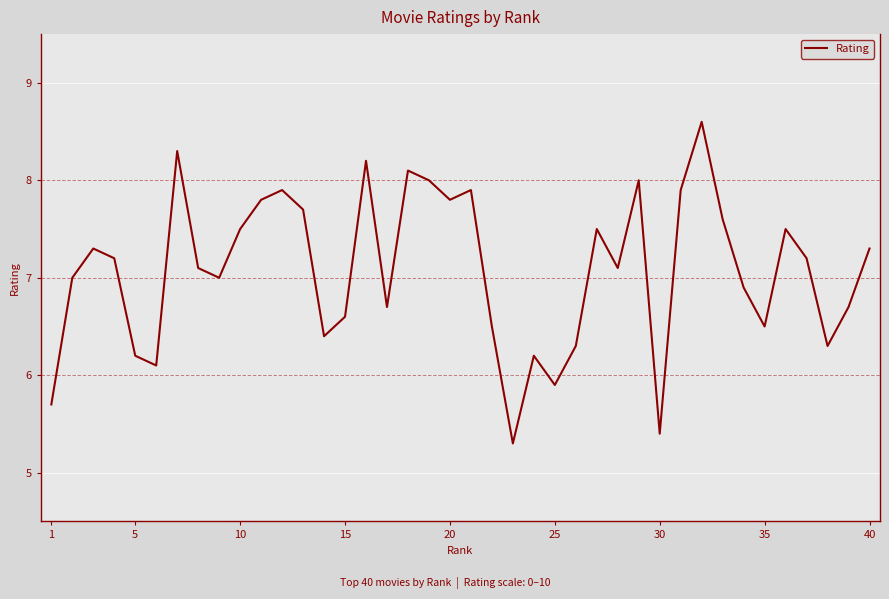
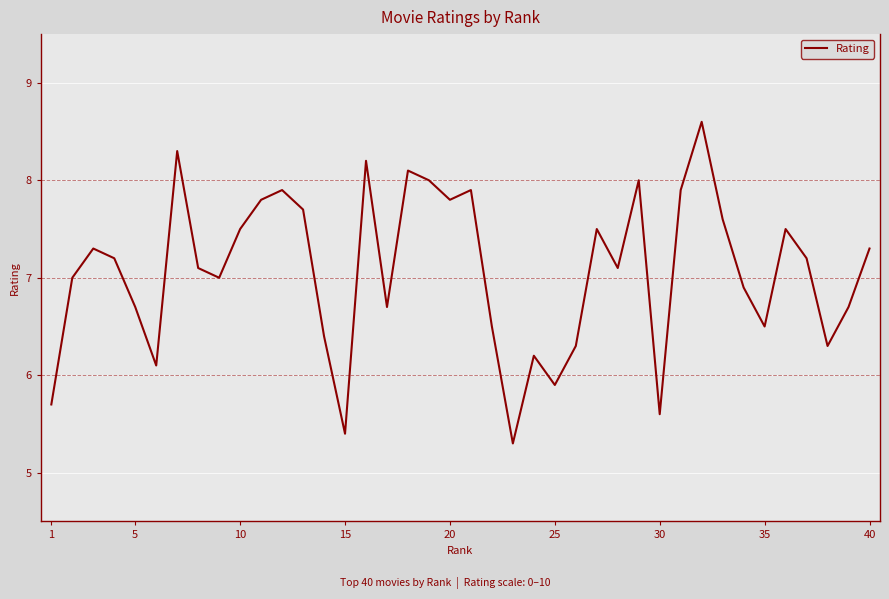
  {
    "1": 5.7,
-   "5": 6.2,
+   "5": 6.7,
    "10": 7.5,
-   "15": 6.6,
+   "15": 5.4,
    "20": 7.8,
    "25": 5.9,
-   "30": 5.4,
+   "30": 5.6,
    "35": 6.5,
    "40": 7.3
  }
